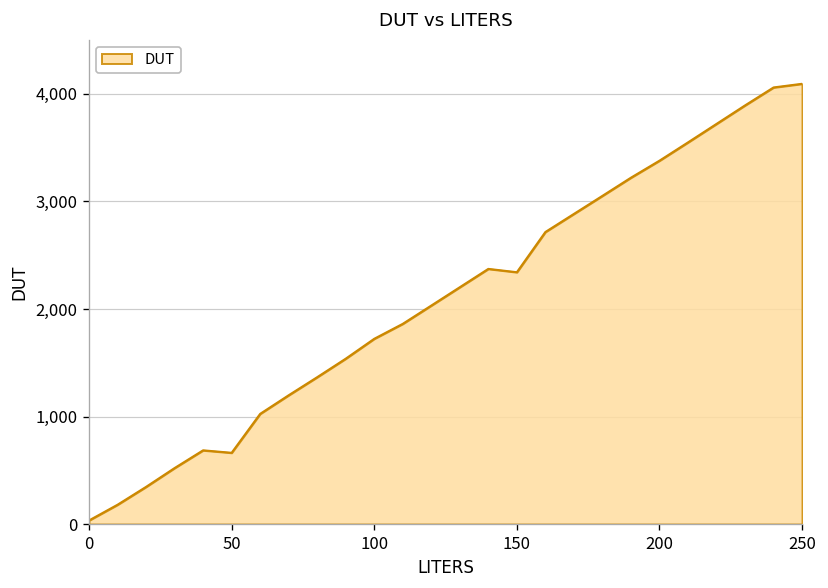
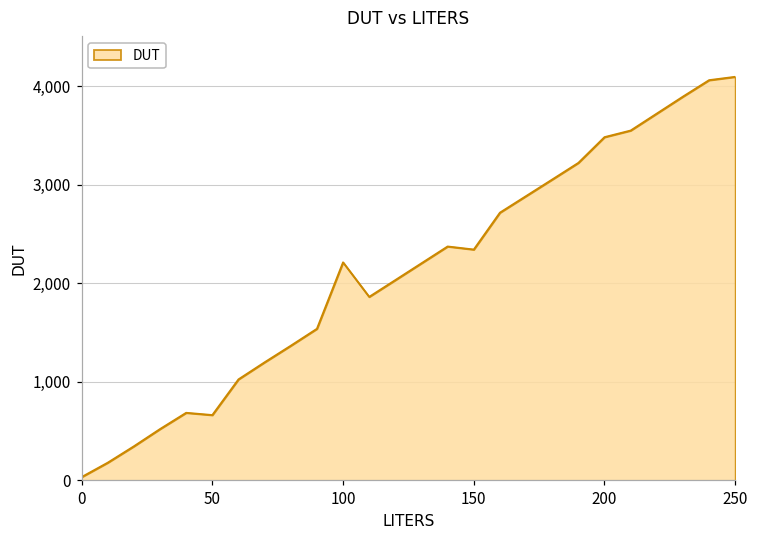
  {
    "0": "0",
    "50": "700",
-   "100": "1,700",
+   "100": "2,200",
    "150": "2,300",
-   "200": "3,400",
+   "200": "3,500",
    "250": "4,100"
  }
